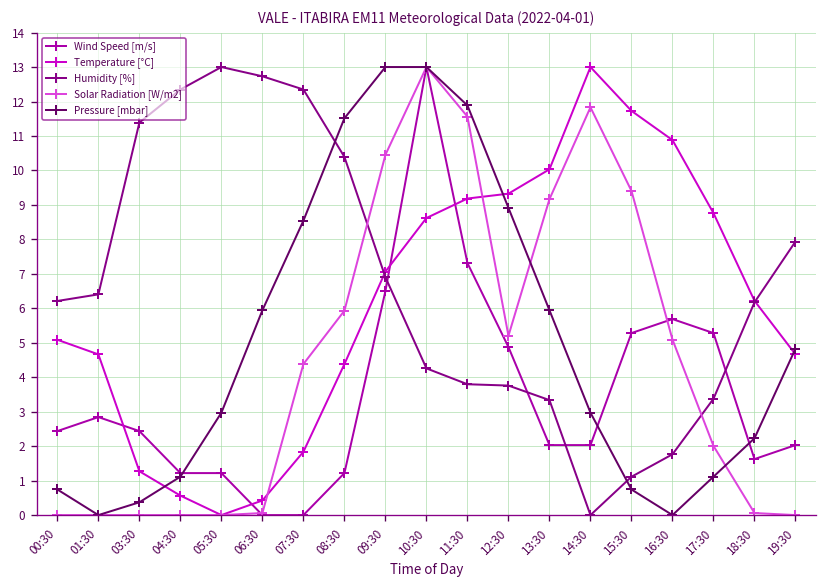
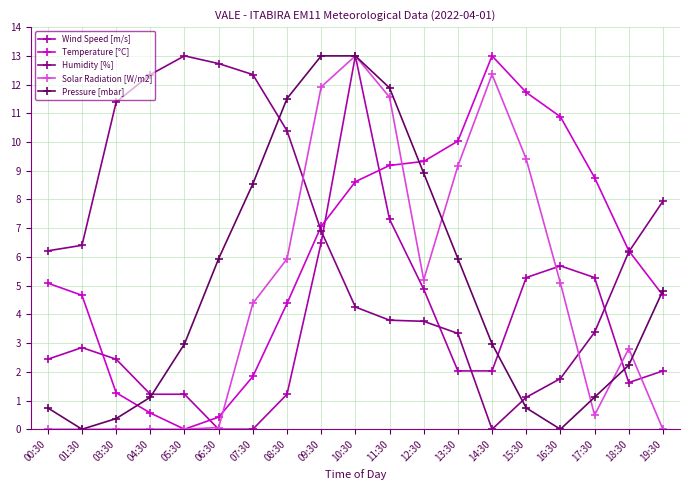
  {
    "Solar Radiation [W/m2]": {
      "00:30": 0.0,
      "03:30": 0.0,
      "04:30": 0.0,
      "07:30": 4.4,
      "08:30": 5.9,
-     "09:30": 10.5,
+     "09:30": 11.9,
      "11:30": 11.6,
      "12:30": 5.2,
      "13:30": 9.2,
-     "14:30": 11.8,
+     "14:30": 12.4,
      "15:30": 9.4,
      "16:30": 5.1,
-     "17:30": 2.0,
-     "18:30": 0.1,
+     "17:30": 0.5,
+     "18:30": 2.8,
      "19:30": 0.0
    }
  }
